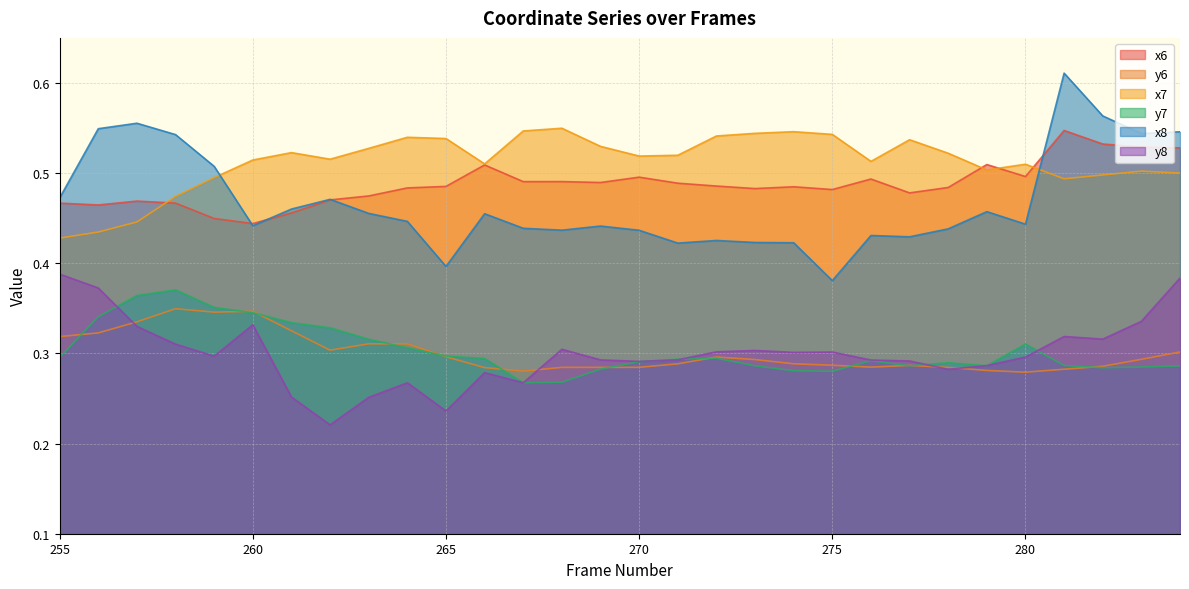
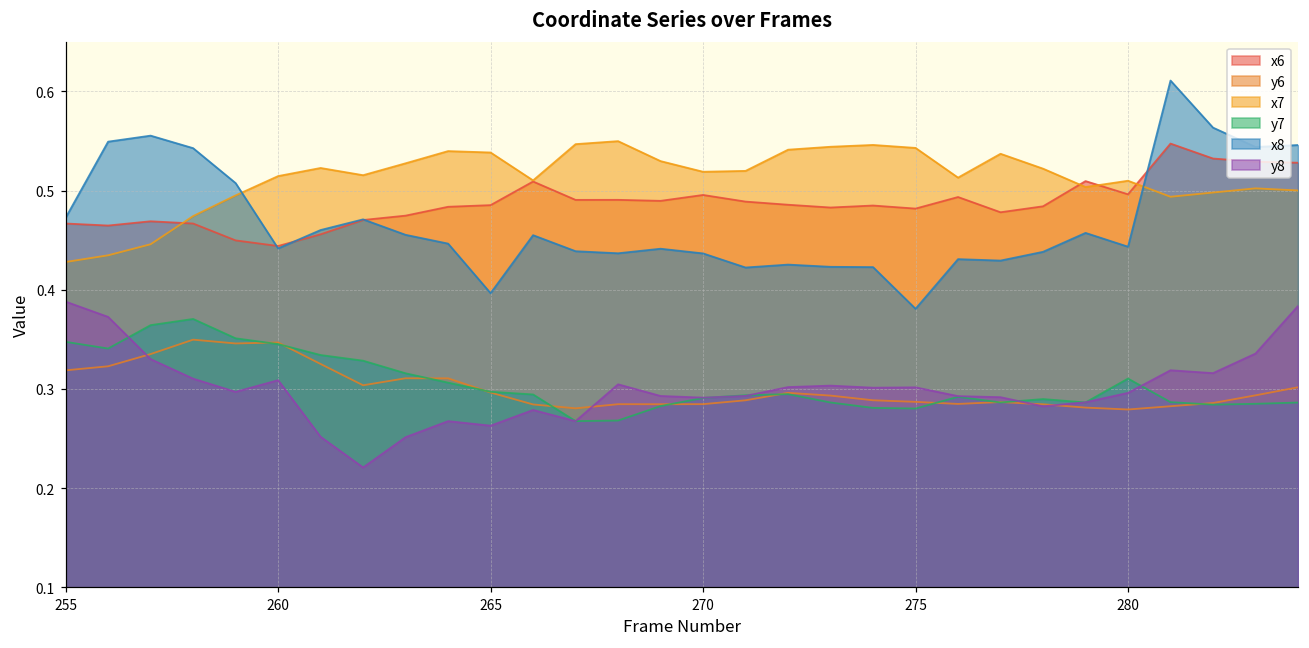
  {
    "y7": {
-     "255": 0.30,
+     "255": 0.35,
      "275": 0.28,
      "280": 0.31
    },
    "x8": {
      "255": 0.47,
      "265": 0.40,
      "270": 0.44,
      "275": 0.38,
      "280": 0.44
    },
    "y8": {
      "255": 0.39,
-     "260": 0.33,
-     "265": 0.24,
+     "260": 0.31,
+     "265": 0.26,
      "275": 0.30,
      "280": 0.30
    }
  }
